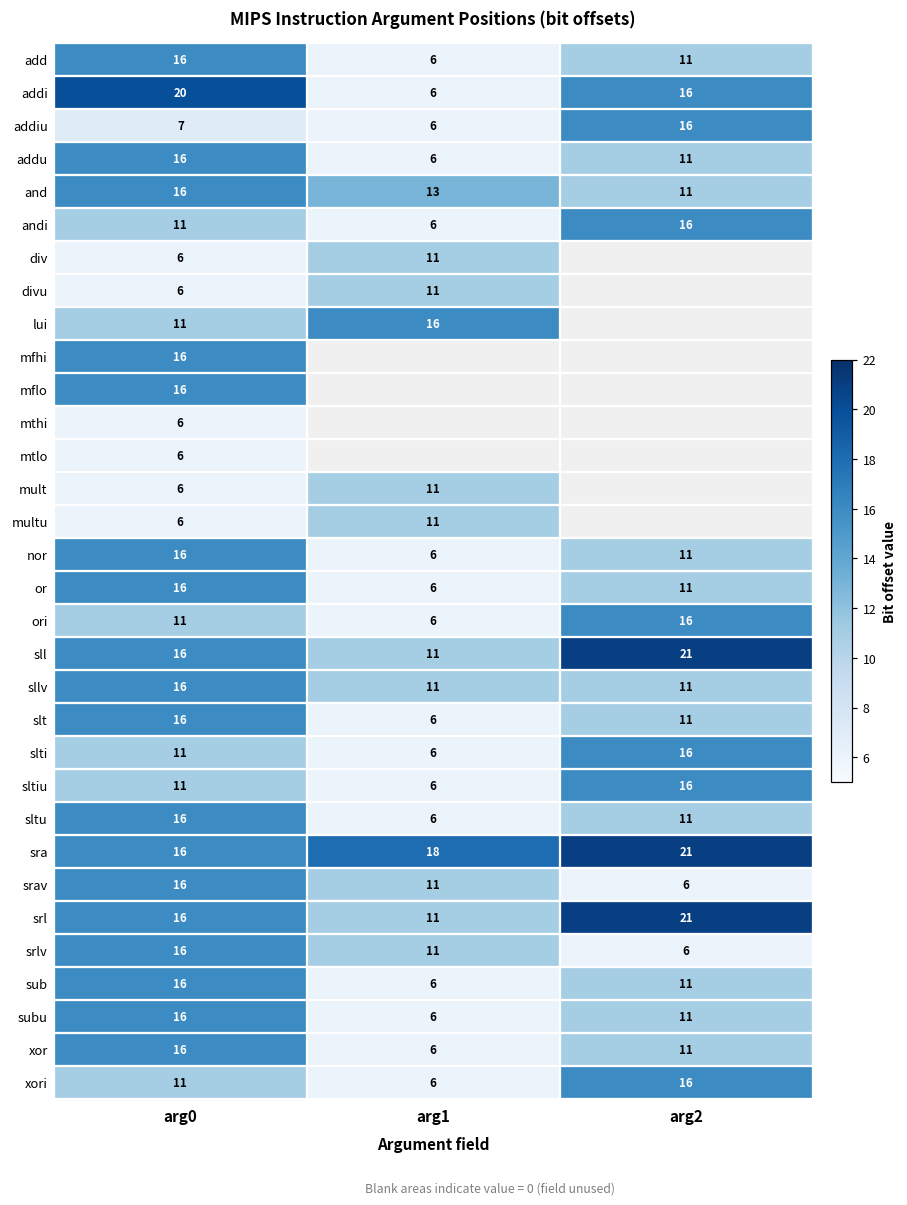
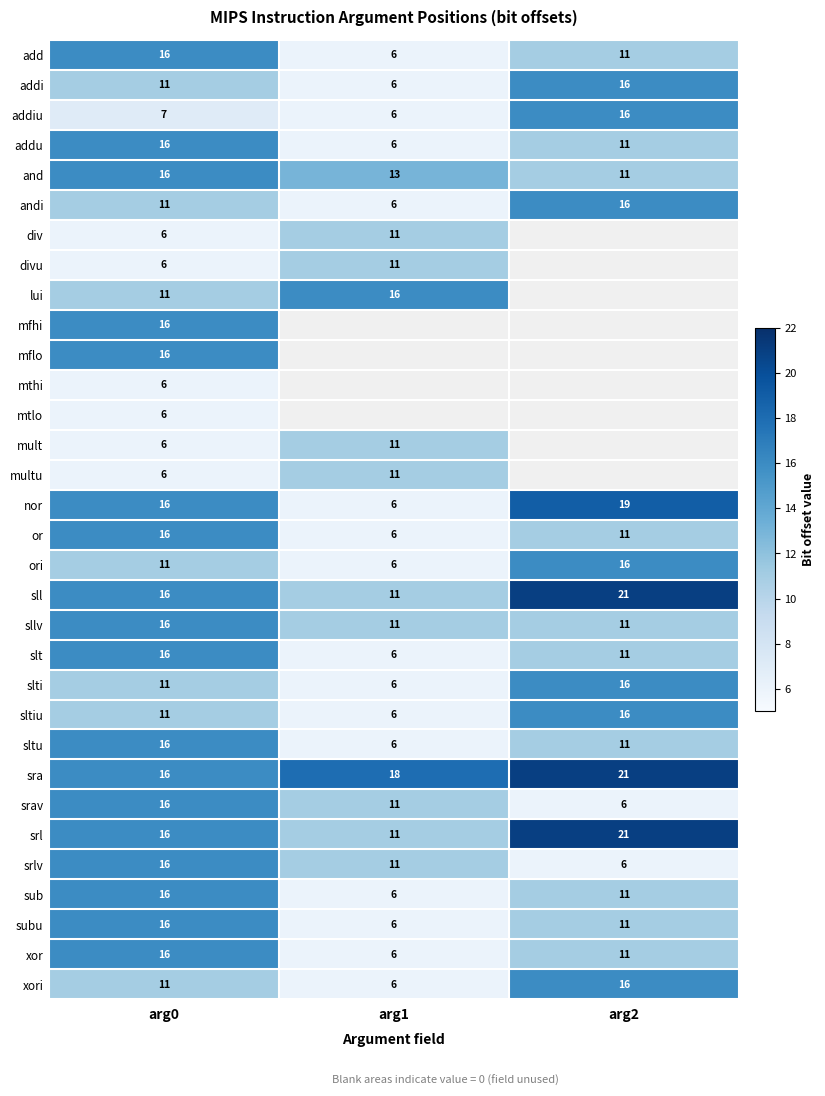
  {
    "add": {
      "arg0": 16,
      "arg1": 6,
      "arg2": 11
    },
    "addi": {
-     "arg0": 20,
+     "arg0": 11,
      "arg1": 6,
      "arg2": 16
    },
    "addiu": {
      "arg0": 7,
      "arg1": 6,
      "arg2": 16
    },
    "addu": {
      "arg0": 16,
      "arg1": 6,
      "arg2": 11
    },
    "and": {
      "arg0": 16,
      "arg1": 13,
      "arg2": 11
    },
    "andi": {
      "arg0": 11,
      "arg1": 6,
      "arg2": 16
    },
    "div": {
      "arg0": 6,
      "arg1": 11
    },
    "divu": {
      "arg0": 6,
      "arg1": 11
    },
    "lui": {
      "arg0": 11,
      "arg1": 16
    },
    "mfhi": {
      "arg0": 16
    },
    "mflo": {
      "arg0": 16
    },
    "mthi": {
      "arg0": 6
    },
    "mtlo": {
      "arg0": 6
    },
    "mult": {
      "arg0": 6,
      "arg1": 11
    },
    "multu": {
      "arg0": 6,
      "arg1": 11
    },
    "nor": {
      "arg0": 16,
      "arg1": 6,
-     "arg2": 11
+     "arg2": 19
    },
    "or": {
      "arg0": 16,
      "arg1": 6,
      "arg2": 11
    },
    "ori": {
      "arg0": 11,
      "arg1": 6,
      "arg2": 16
    },
    "sll": {
      "arg0": 16,
      "arg1": 11,
      "arg2": 21
    },
    "sllv": {
      "arg0": 16,
      "arg1": 11,
      "arg2": 11
    },
    "slt": {
      "arg0": 16,
      "arg1": 6,
      "arg2": 11
    },
    "slti": {
      "arg0": 11,
      "arg1": 6,
      "arg2": 16
    },
    "sltiu": {
      "arg0": 11,
      "arg1": 6,
      "arg2": 16
    },
    "sltu": {
      "arg0": 16,
      "arg1": 6,
      "arg2": 11
    },
    "sra": {
      "arg0": 16,
      "arg1": 18,
      "arg2": 21
    },
    "srav": {
      "arg0": 16,
      "arg1": 11,
      "arg2": 6
    },
    "srl": {
      "arg0": 16,
      "arg1": 11,
      "arg2": 21
    },
    "srlv": {
      "arg0": 16,
      "arg1": 11,
      "arg2": 6
    },
    "sub": {
      "arg0": 16,
      "arg1": 6,
      "arg2": 11
    },
    "subu": {
      "arg0": 16,
      "arg1": 6,
      "arg2": 11
    },
    "xor": {
      "arg0": 16,
      "arg1": 6,
      "arg2": 11
    },
    "xori": {
      "arg0": 11,
      "arg1": 6,
      "arg2": 16
    }
  }
